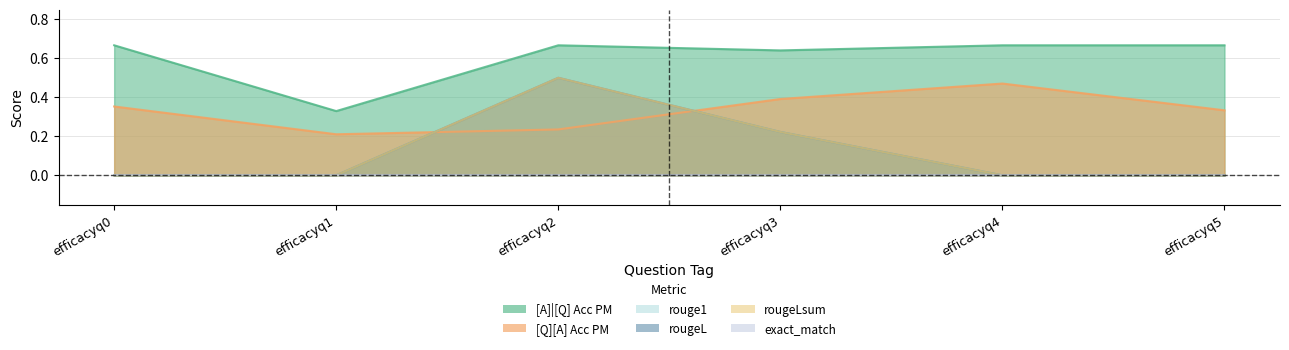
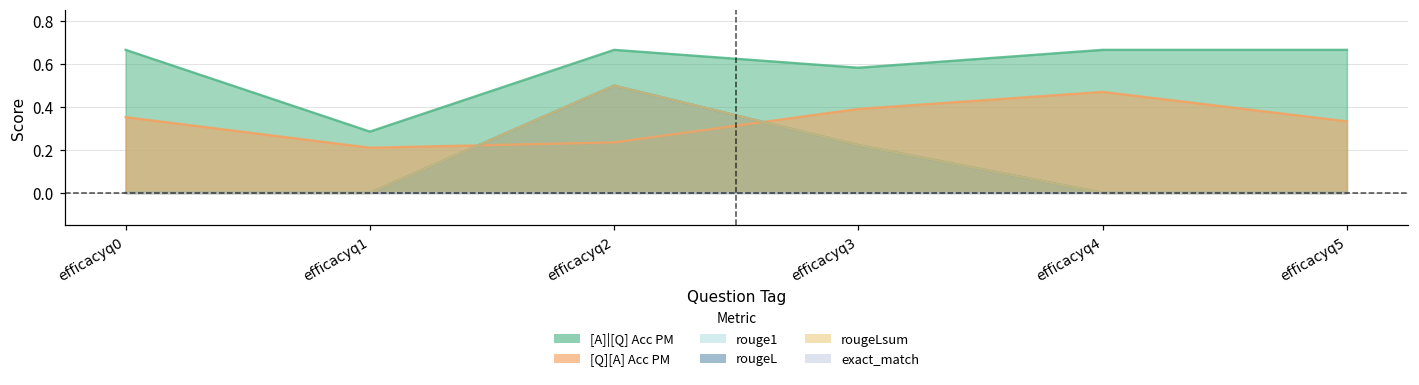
  {
    "[A]|[Q] Acc PM": {
      "efficacyq0": 0.67,
-     "efficacyq1": 0.33,
+     "efficacyq1": 0.29,
      "efficacyq2": 0.67,
-     "efficacyq3": 0.64,
+     "efficacyq3": 0.58,
      "efficacyq4": 0.67,
      "efficacyq5": 0.67
    },
    "exact_match": {
      "efficacyq2": 0.00,
      "efficacyq3": 0.00
    }
  }
